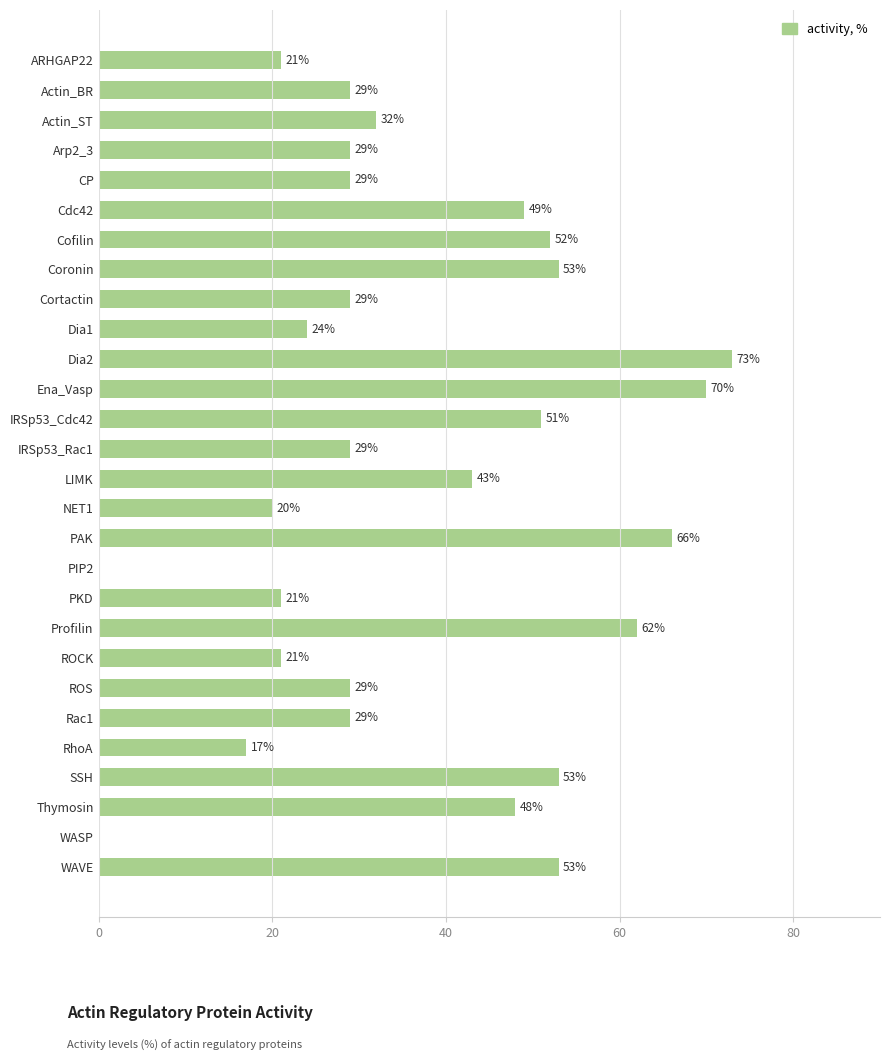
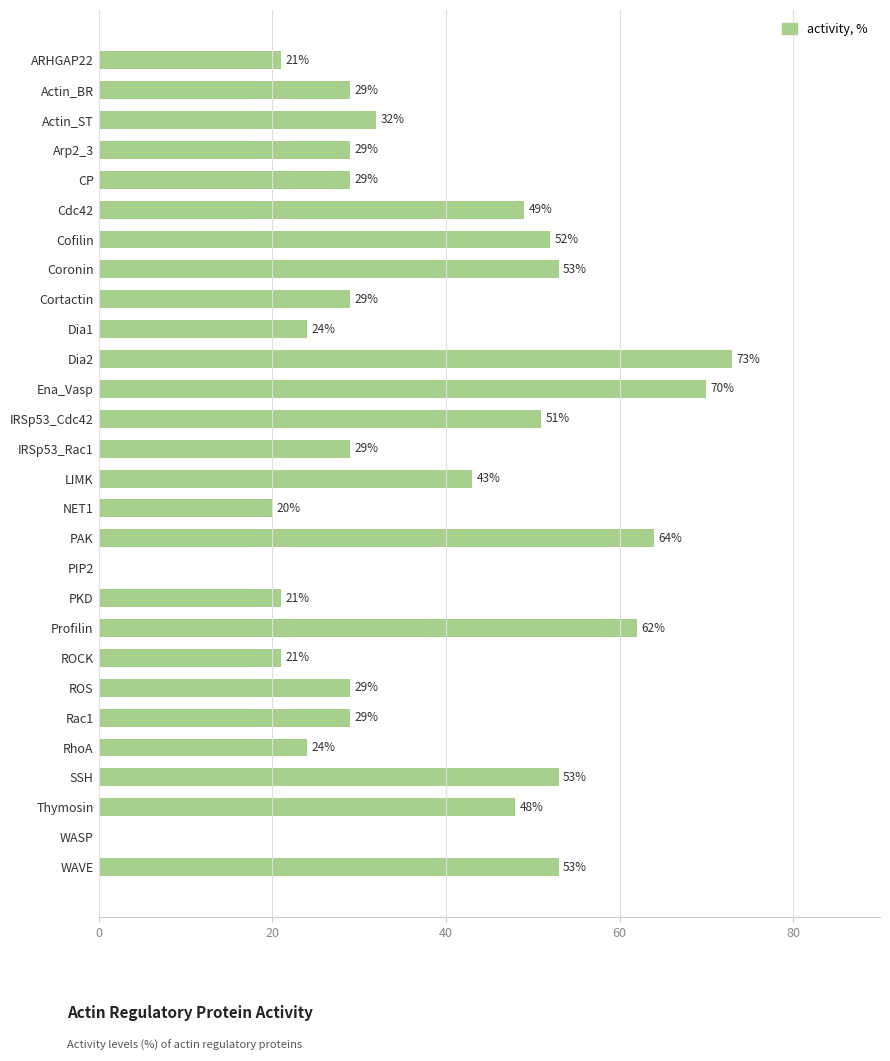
  {
    "ARHGAP22": "21%",
    "Actin_BR": "29%",
    "Actin_ST": "32%",
    "Arp2_3": "29%",
    "CP": "29%",
    "Cdc42": "49%",
    "Cofilin": "52%",
    "Coronin": "53%",
    "Cortactin": "29%",
    "Dia1": "24%",
    "Dia2": "73%",
    "Ena_Vasp": "70%",
    "IRSp53_Cdc42": "51%",
    "IRSp53_Rac1": "29%",
    "LIMK": "43%",
    "NET1": "20%",
-   "PAK": "66%",
+   "PAK": "64%",
    "PKD": "21%",
    "Profilin": "62%",
    "ROCK": "21%",
    "ROS": "29%",
    "Rac1": "29%",
-   "RhoA": "17%",
+   "RhoA": "24%",
    "SSH": "53%",
    "Thymosin": "48%",
    "WAVE": "53%"
  }
